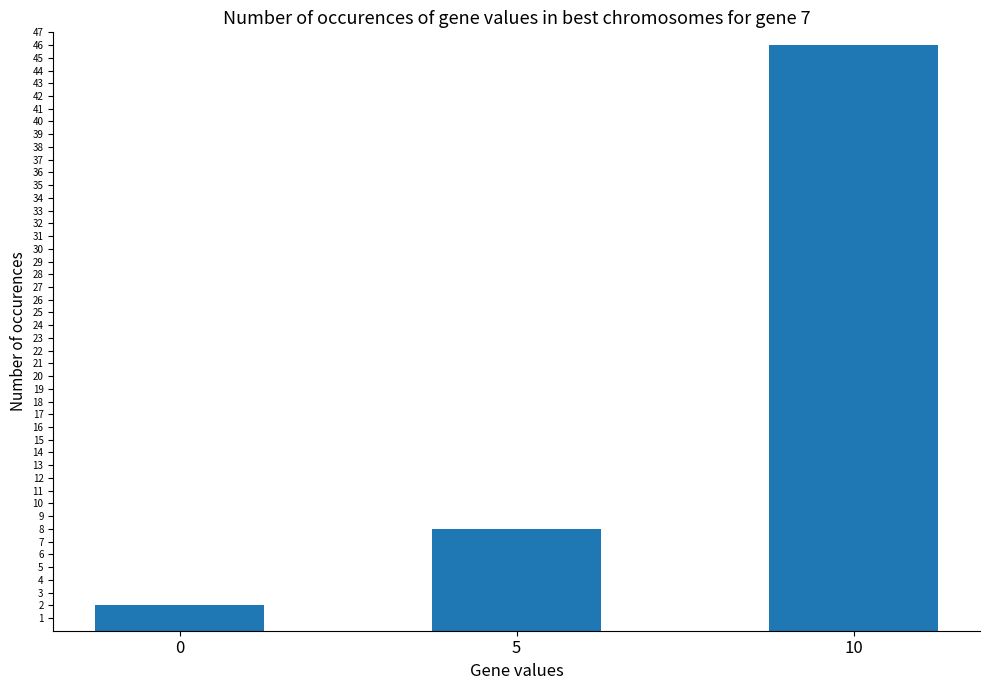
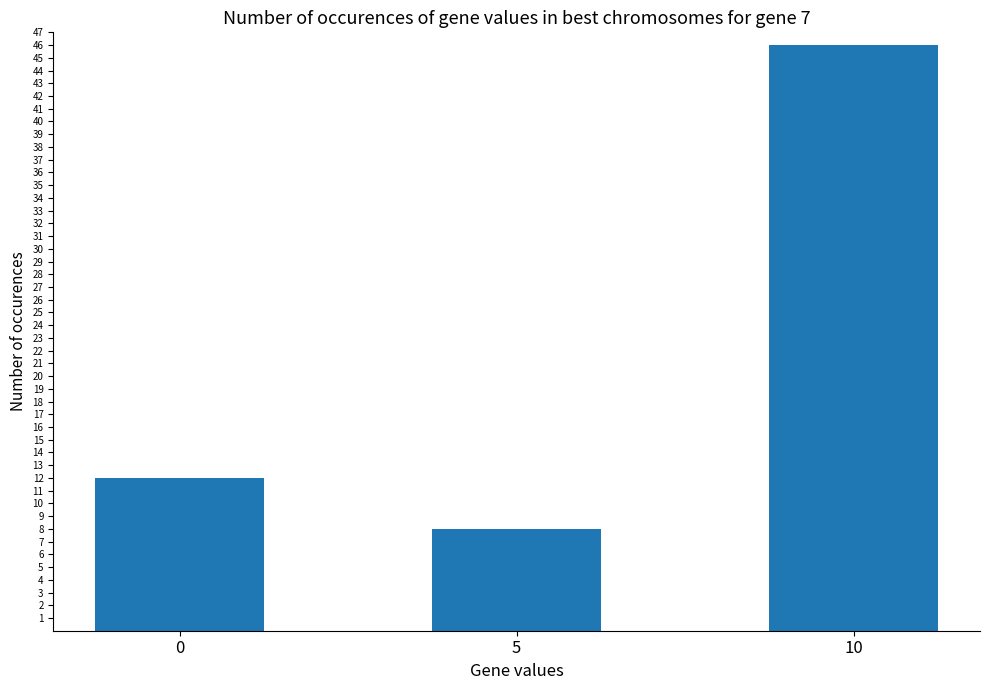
  {
-   "0": 2,
+   "0": 12,
    "5": 8,
    "10": 46
  }
